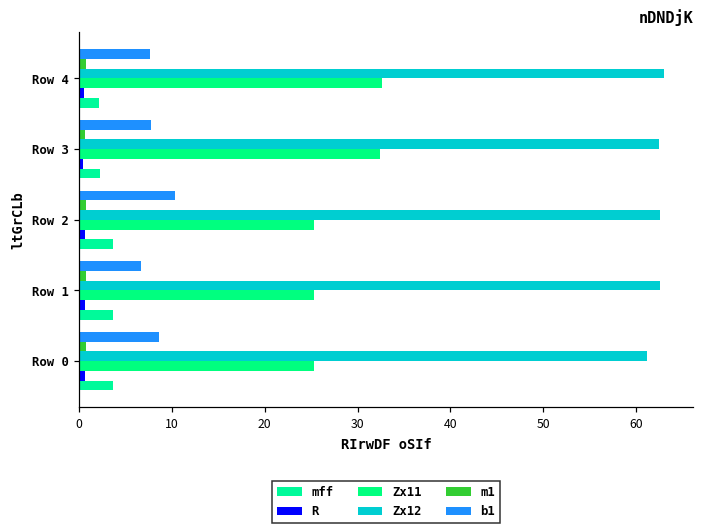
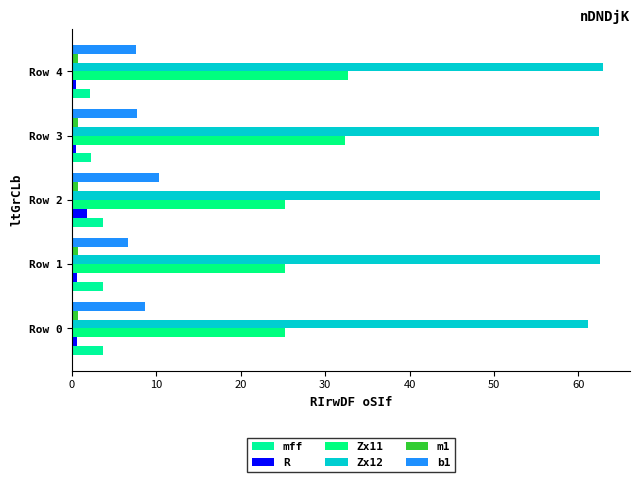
  {
    "R": {
      "Row 4": 0,
      "Row 3": 0,
-     "Row 2": 1,
+     "Row 2": 2,
      "Row 1": 1,
      "Row 0": 1
    },
    "Zx12": {
      "Row 4": 63,
      "Row 3": 62,
      "Row 2": 63,
      "Row 1": 63,
      "Row 0": 61
    },
    "m1": {
      "Row 4": 1,
      "Row 3": 1,
      "Row 2": 1,
      "Row 1": 1,
      "Row 0": 1
    },
    "b1": {
      "Row 4": 8,
      "Row 3": 8,
      "Row 2": 10,
      "Row 1": 7,
      "Row 0": 9
    }
  }
